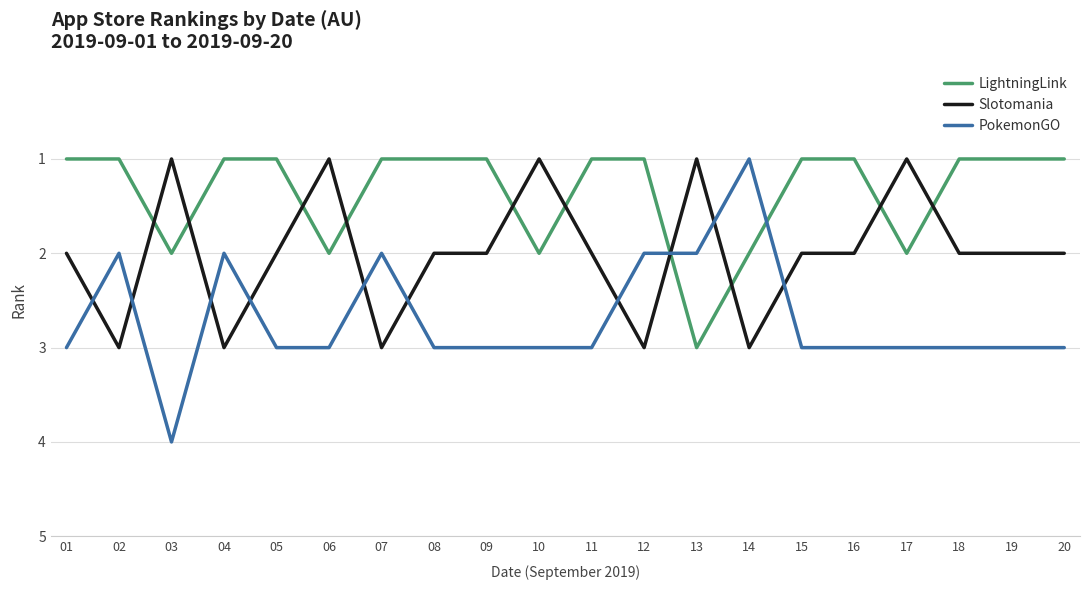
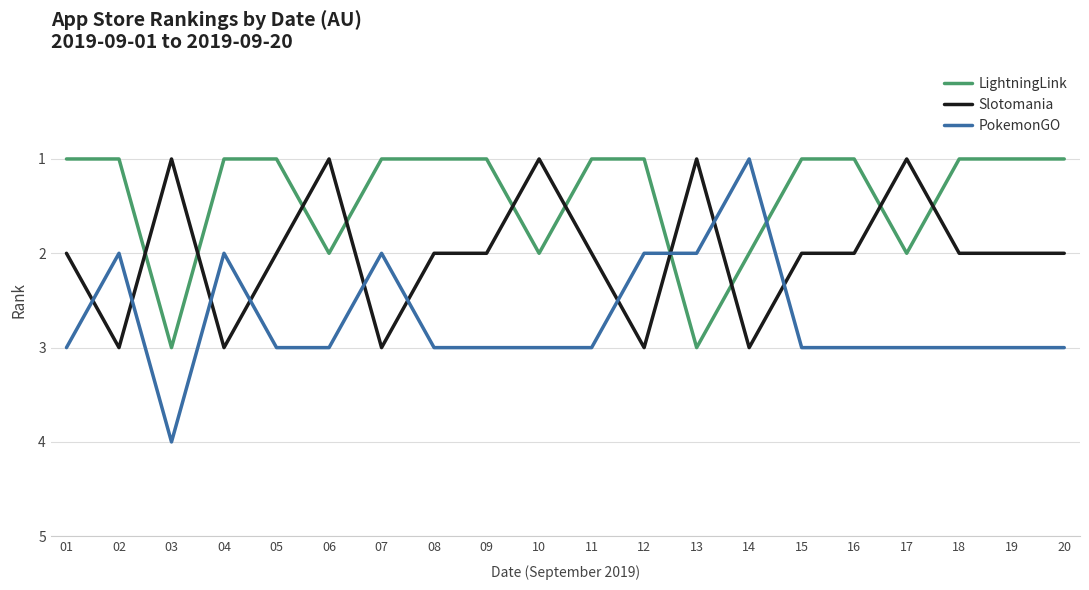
  {
    "LightningLink": {
      "01": 1,
      "02": 1,
-     "03": 2,
+     "03": 3,
      "04": 1,
      "05": 1,
      "06": 2,
      "07": 1,
      "08": 1,
      "09": 1,
      "10": 2,
      "11": 1,
      "12": 1,
      "13": 3,
      "14": 2,
      "15": 1,
      "16": 1,
      "17": 2,
      "18": 1,
      "19": 1,
      "20": 1
    },
    "Slotomania": {
      "01": 2,
      "02": 3,
      "03": 1,
      "04": 3,
      "05": 2,
      "06": 1,
      "07": 3,
      "08": 2,
      "09": 2,
      "10": 1,
      "11": 2,
      "12": 3,
      "13": 1,
      "14": 3,
      "15": 2,
      "16": 2,
      "17": 1,
      "18": 2,
      "19": 2,
      "20": 2
    },
    "PokemonGO": {
      "01": 3,
      "02": 2,
      "03": 4,
      "04": 2,
      "05": 3,
      "06": 3,
      "07": 2,
      "08": 3,
      "09": 3,
      "10": 3,
      "11": 3,
      "12": 2,
      "13": 2,
      "14": 1,
      "15": 3,
      "16": 3,
      "17": 3,
      "18": 3,
      "19": 3,
      "20": 3
    }
  }
